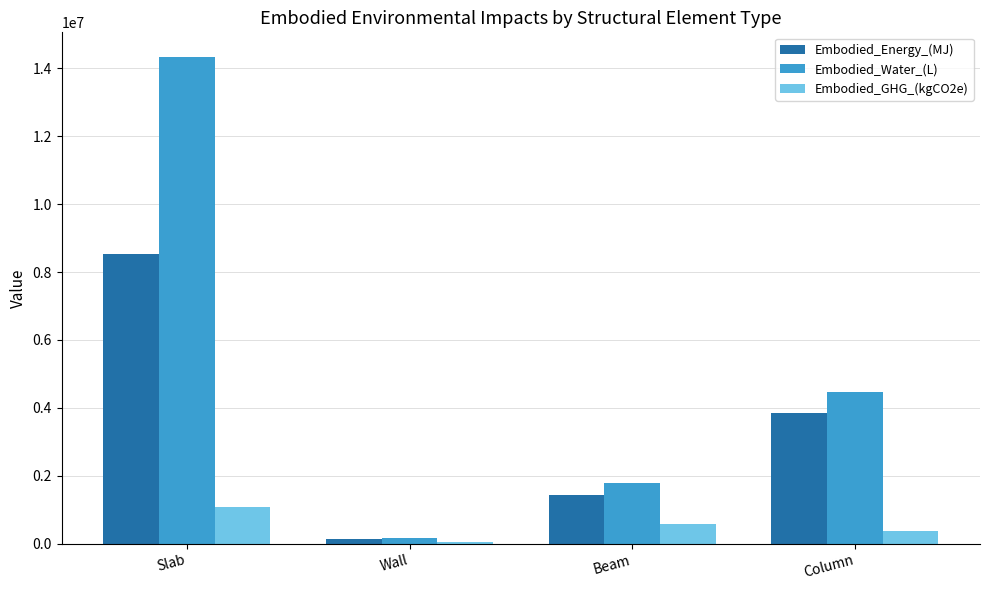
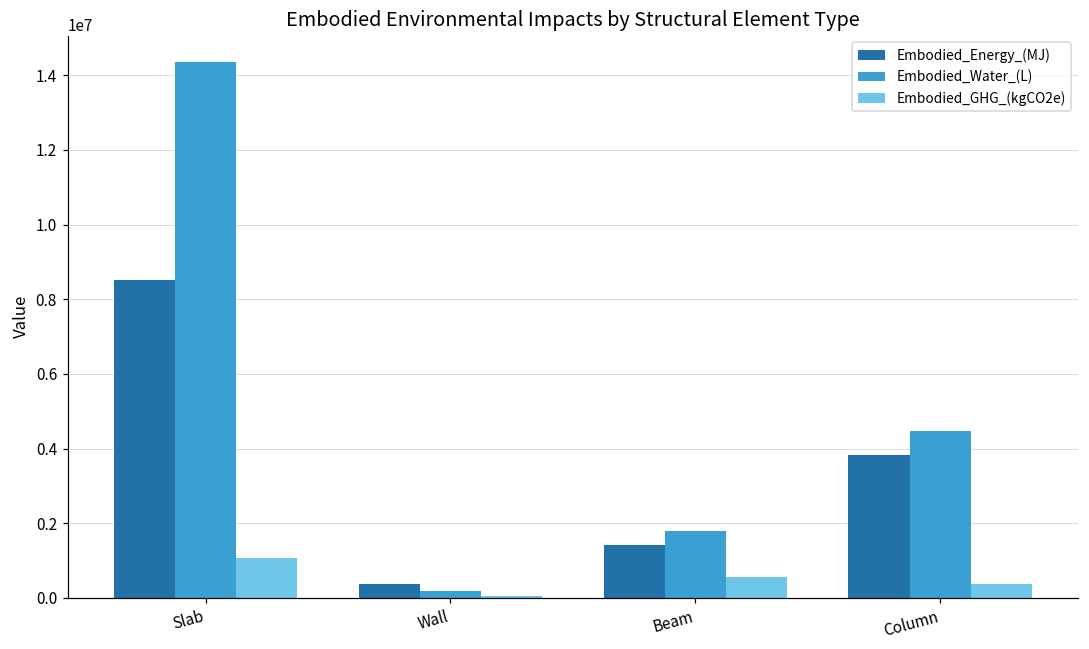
  {
    "Embodied_Energy_(MJ)": {
      "Slab": 8500000,
-     "Wall": 100000,
+     "Wall": 400000,
      "Beam": 1400000,
      "Column": 3800000
    },
    "Embodied_Water_(L)": {
      "Slab": 14300000,
      "Wall": 200000,
      "Beam": 1800000,
      "Column": 4500000
    },
    "Embodied_GHG_(kgCO2e)": {
      "Slab": 1100000,
      "Beam": 600000,
      "Column": 400000
    }
  }
